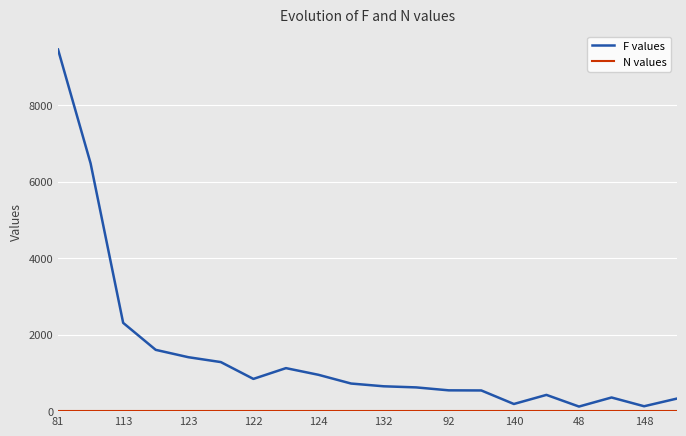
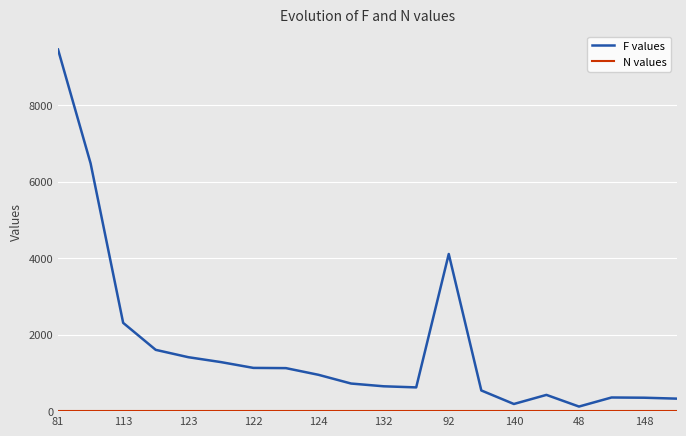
  {
    "F values": {
      "81": 9500,
      "113": 2300,
      "123": 1400,
-     "122": 800,
+     "122": 1100,
      "124": 1000,
      "132": 700,
-     "92": 500,
+     "92": 4100,
      "140": 200,
      "48": 100,
-     "148": 100
+     "148": 400
    },
    "N values": {
      "81": 0,
      "113": 0,
      "123": 0,
      "122": 0,
      "124": 0,
      "132": 0,
      "92": 0,
      "140": 0,
      "48": 0,
      "148": 0
    }
  }
